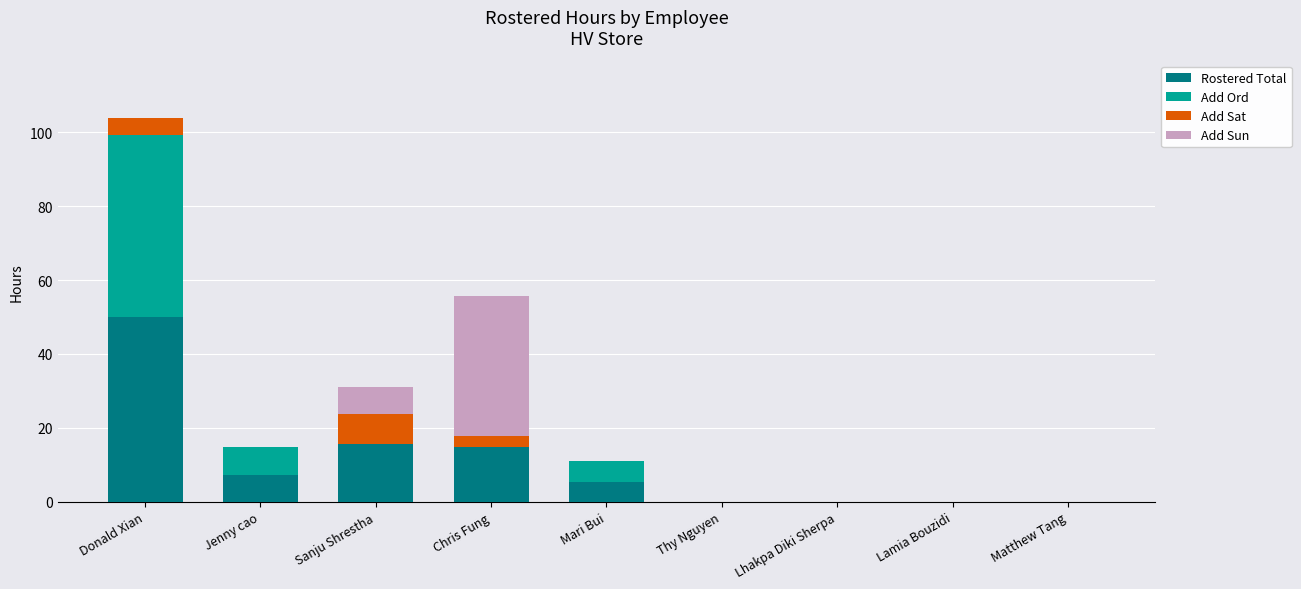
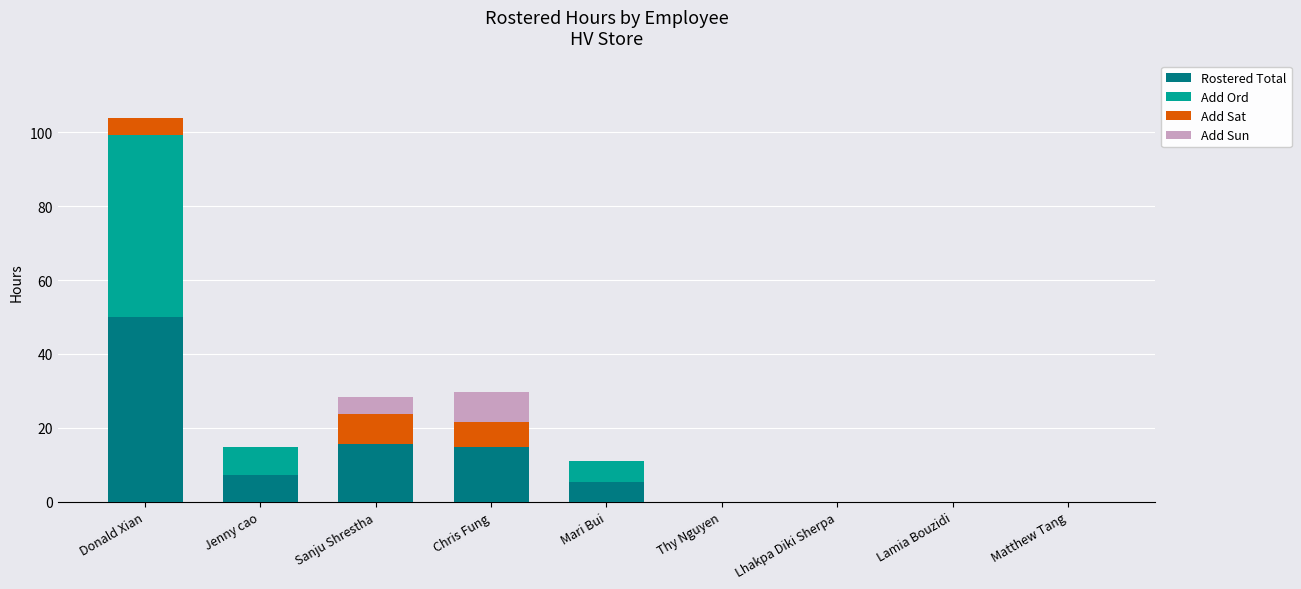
  {
    "Add Sat": {
      "Donald Xian": 5,
      "Jenny cao": 0,
      "Sanju Shrestha": 8,
-     "Chris Fung": 3,
+     "Chris Fung": 7,
      "Mari Bui": 0,
      "Thy Nguyen": 0,
      "Lhakpa Diki Sherpa": 0,
      "Lamia Bouzidi": 0,
      "Matthew Tang": 0
    },
    "Add Sun": {
      "Donald Xian": 0,
      "Jenny cao": 0,
-     "Sanju Shrestha": 8,
-     "Chris Fung": 38,
+     "Sanju Shrestha": 5,
+     "Chris Fung": 8,
      "Mari Bui": 0,
      "Thy Nguyen": 0,
      "Lhakpa Diki Sherpa": 0,
      "Lamia Bouzidi": 0,
      "Matthew Tang": 0
    }
  }
